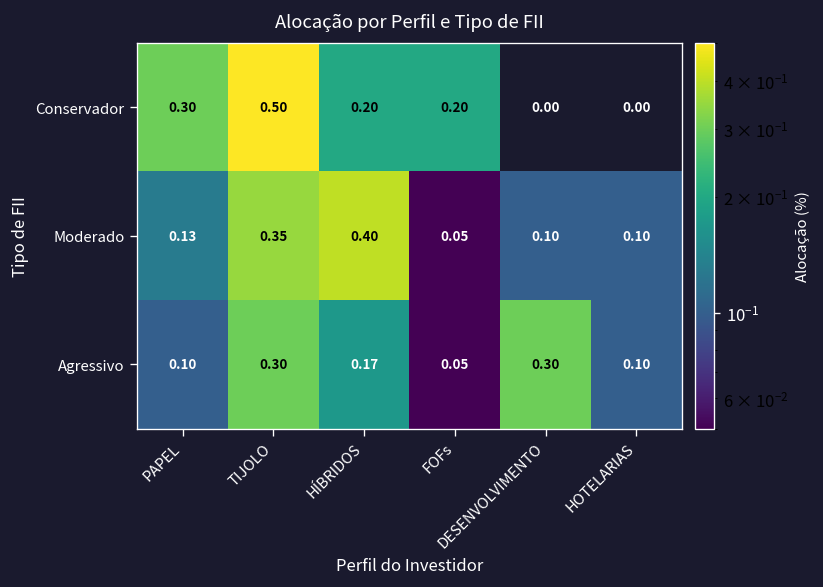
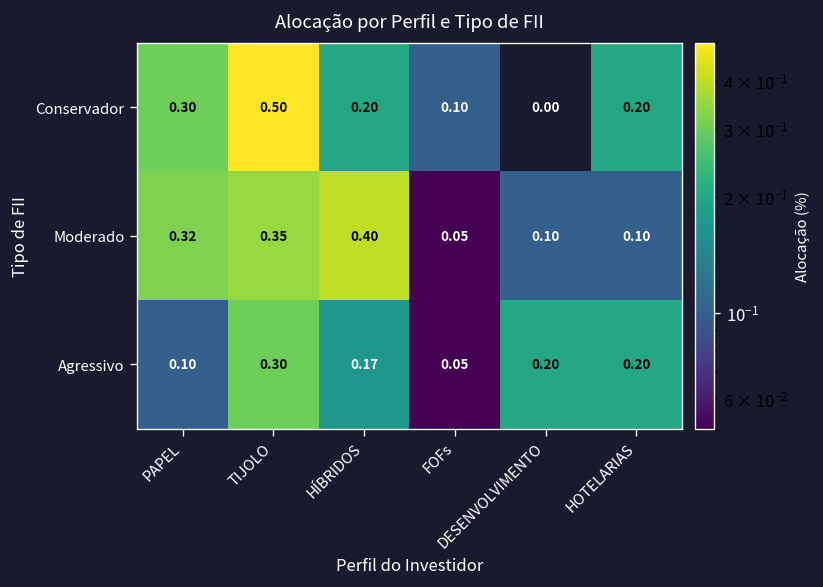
  {
    "Conservador": {
      "PAPEL": 0.30,
      "TIJOLO": 0.50,
      "HÍBRIDOS": 0.20,
-     "FOFs": 0.20,
+     "FOFs": 0.10,
      "DESENVOLVIMENTO": 0.00,
-     "HOTELARIAS": 0.00
+     "HOTELARIAS": 0.20
    },
    "Moderado": {
-     "PAPEL": 0.13,
+     "PAPEL": 0.32,
      "TIJOLO": 0.35,
      "HÍBRIDOS": 0.40,
      "FOFs": 0.05,
      "DESENVOLVIMENTO": 0.10,
      "HOTELARIAS": 0.10
    },
    "Agressivo": {
      "PAPEL": 0.10,
      "TIJOLO": 0.30,
      "HÍBRIDOS": 0.17,
      "FOFs": 0.05,
-     "DESENVOLVIMENTO": 0.30,
-     "HOTELARIAS": 0.10
+     "DESENVOLVIMENTO": 0.20,
+     "HOTELARIAS": 0.20
    }
  }
